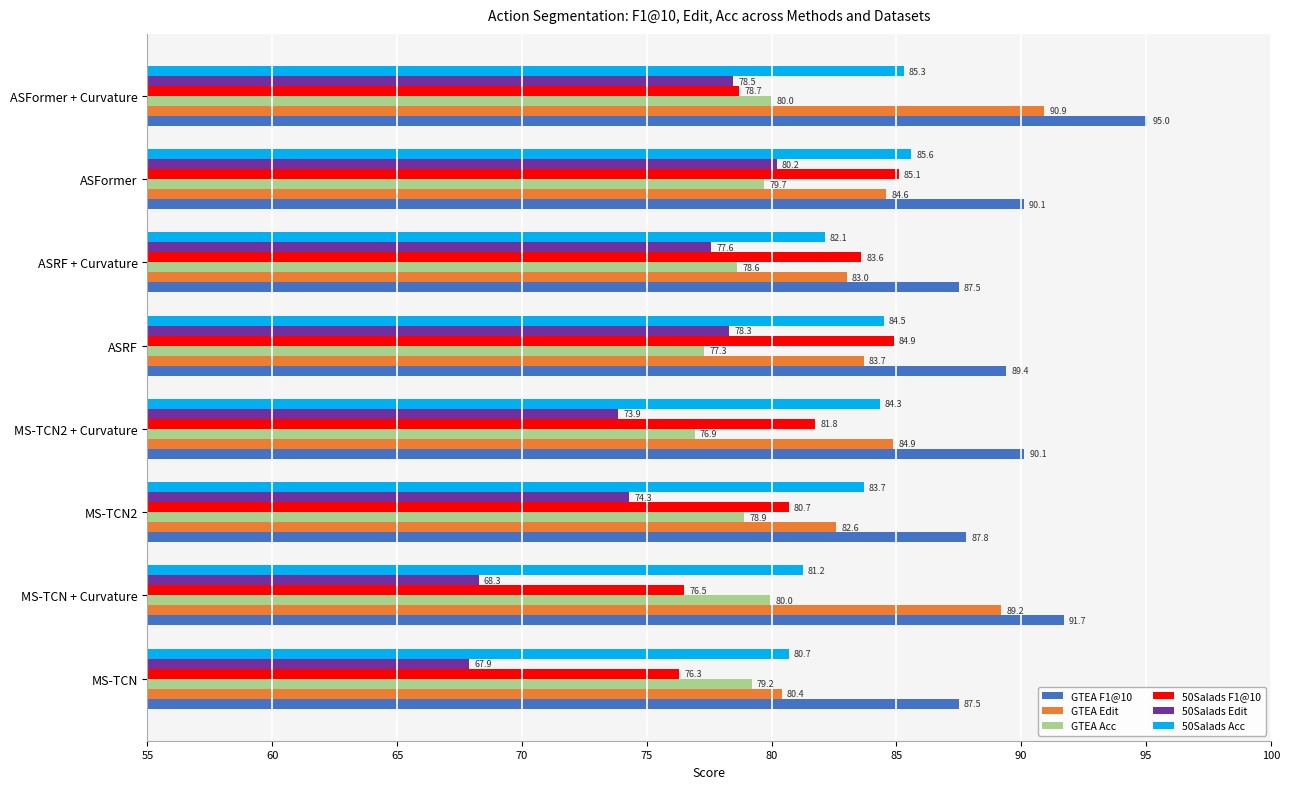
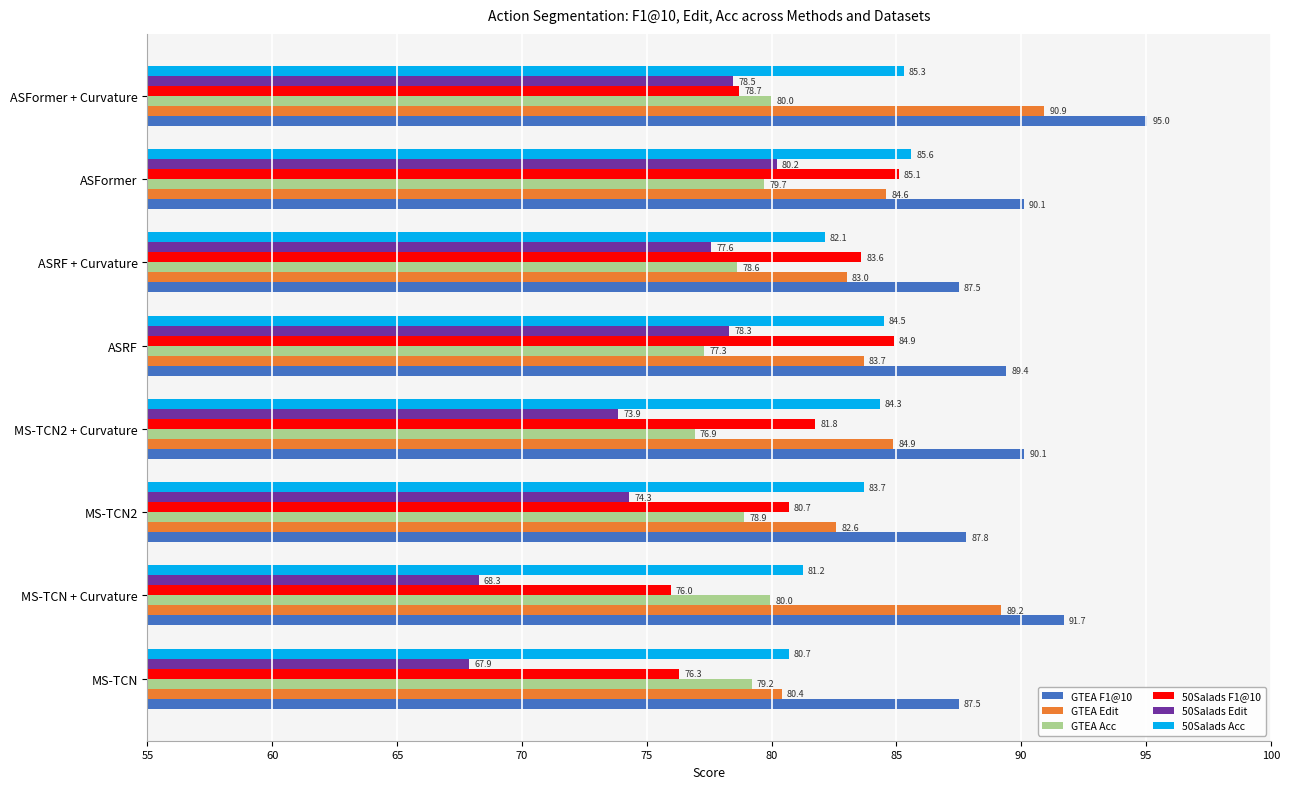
  {
    "GTEA F1@10": {
      "ASFormer + Curvature": 95.0,
      "ASFormer": 90.1,
      "ASRF + Curvature": 87.5,
      "ASRF": 89.4,
      "MS-TCN2 + Curvature": 90.1,
      "MS-TCN2": 87.8,
      "MS-TCN + Curvature": 91.7,
      "MS-TCN": 87.5
    },
    "GTEA Edit": {
      "ASFormer + Curvature": 90.9,
      "ASFormer": 84.6,
      "ASRF + Curvature": 83.0,
      "ASRF": 83.7,
      "MS-TCN2 + Curvature": 84.9,
      "MS-TCN2": 82.6,
      "MS-TCN + Curvature": 89.2,
      "MS-TCN": 80.4
    },
    "GTEA Acc": {
      "ASFormer + Curvature": 80.0,
      "ASFormer": 79.7,
      "ASRF + Curvature": 78.6,
      "ASRF": 77.3,
      "MS-TCN2 + Curvature": 76.9,
      "MS-TCN2": 78.9,
      "MS-TCN + Curvature": 80.0,
      "MS-TCN": 79.2
    },
    "50Salads F1@10": {
      "ASFormer + Curvature": 78.7,
      "ASFormer": 85.1,
      "ASRF + Curvature": 83.6,
      "ASRF": 84.9,
      "MS-TCN2 + Curvature": 81.8,
      "MS-TCN2": 80.7,
-     "MS-TCN + Curvature": 76.5,
+     "MS-TCN + Curvature": 76.0,
      "MS-TCN": 76.3
    },
    "50Salads Edit": {
      "ASFormer + Curvature": 78.5,
      "ASFormer": 80.2,
      "ASRF + Curvature": 77.6,
      "ASRF": 78.3,
      "MS-TCN2 + Curvature": 73.9,
      "MS-TCN2": 74.3,
      "MS-TCN + Curvature": 68.3,
      "MS-TCN": 67.9
    },
    "50Salads Acc": {
      "ASFormer + Curvature": 85.3,
      "ASFormer": 85.6,
      "ASRF + Curvature": 82.1,
      "ASRF": 84.5,
      "MS-TCN2 + Curvature": 84.3,
      "MS-TCN2": 83.7,
      "MS-TCN + Curvature": 81.2,
      "MS-TCN": 80.7
    }
  }
